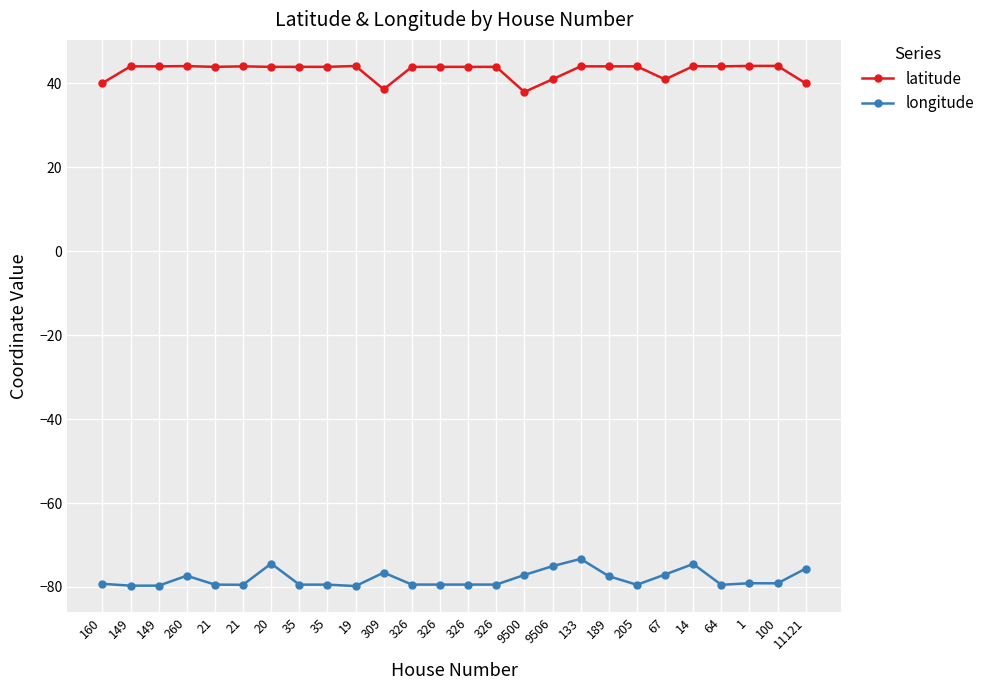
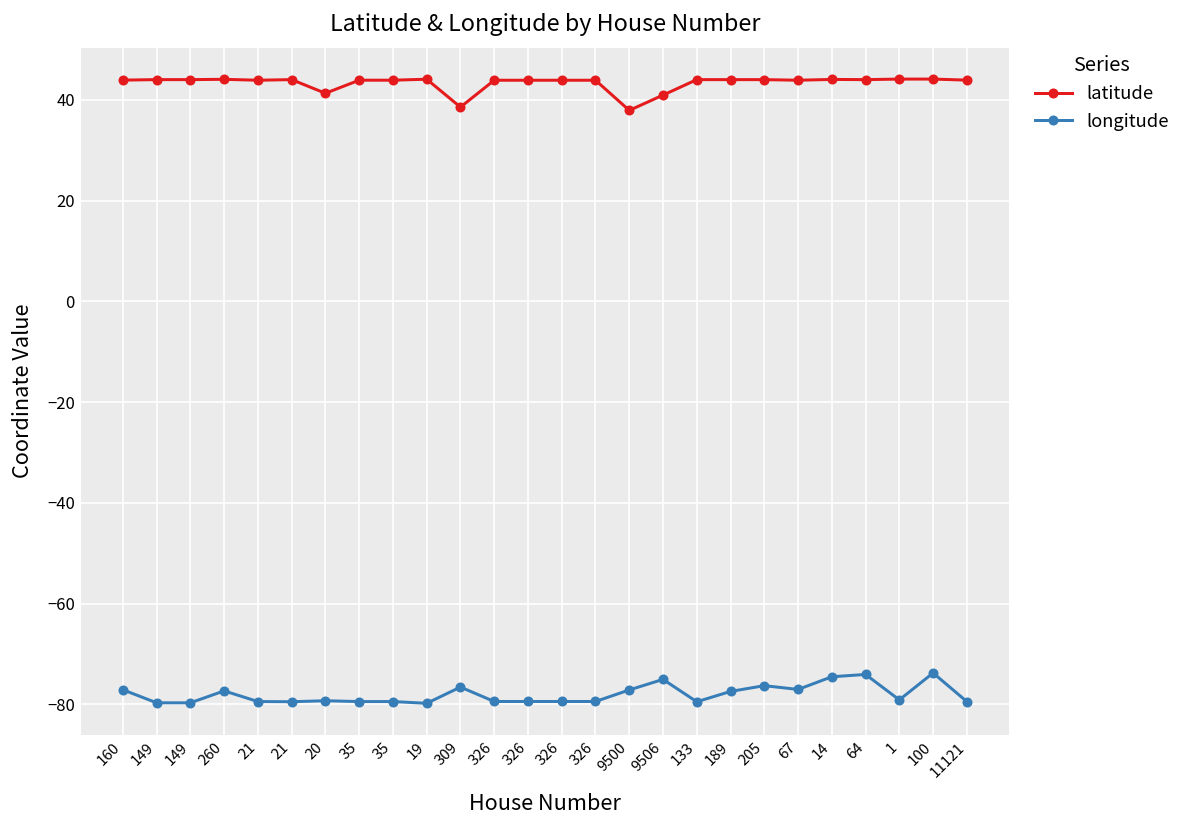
  {
    "latitude": {
-     "160": 40,
+     "160": 44,
      "260": 44,
-     "20": 44,
+     "20": 41,
      "19": 44,
      "309": 39,
      "9500": 38,
      "9506": 41,
      "133": 44,
      "189": 44,
      "205": 44,
-     "67": 41,
+     "67": 44,
      "14": 44,
      "64": 44,
      "1": 44,
      "100": 44,
-     "11121": 40
+     "11121": 44
    },
    "longitude": {
-     "160": -79,
+     "160": -77,
      "260": -77,
-     "20": -74,
+     "20": -79,
      "19": -80,
      "309": -77,
      "9500": -77,
      "9506": -75,
-     "133": -73,
+     "133": -79,
      "189": -77,
-     "205": -79,
+     "205": -76,
      "67": -77,
      "14": -75,
-     "64": -79,
+     "64": -74,
      "1": -79,
-     "100": -79,
-     "11121": -76
+     "100": -74,
+     "11121": -79
    }
  }
